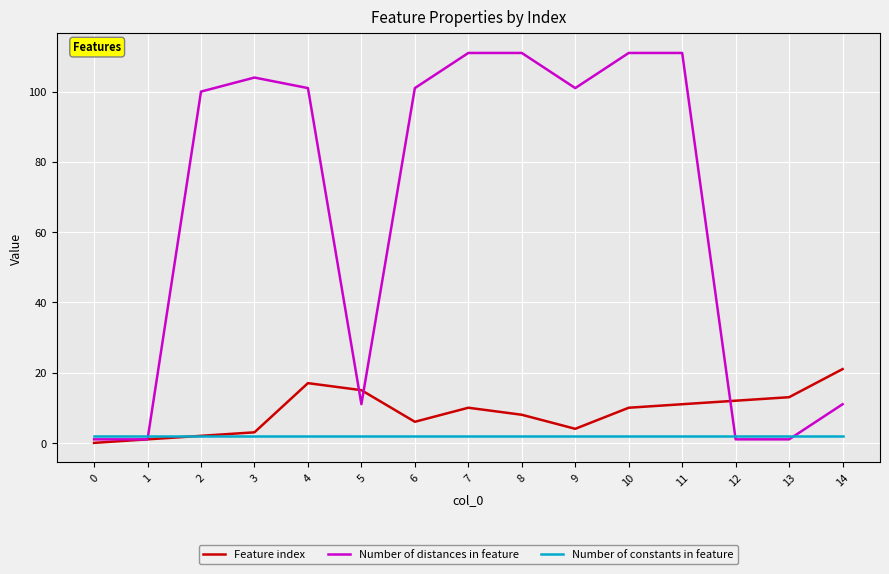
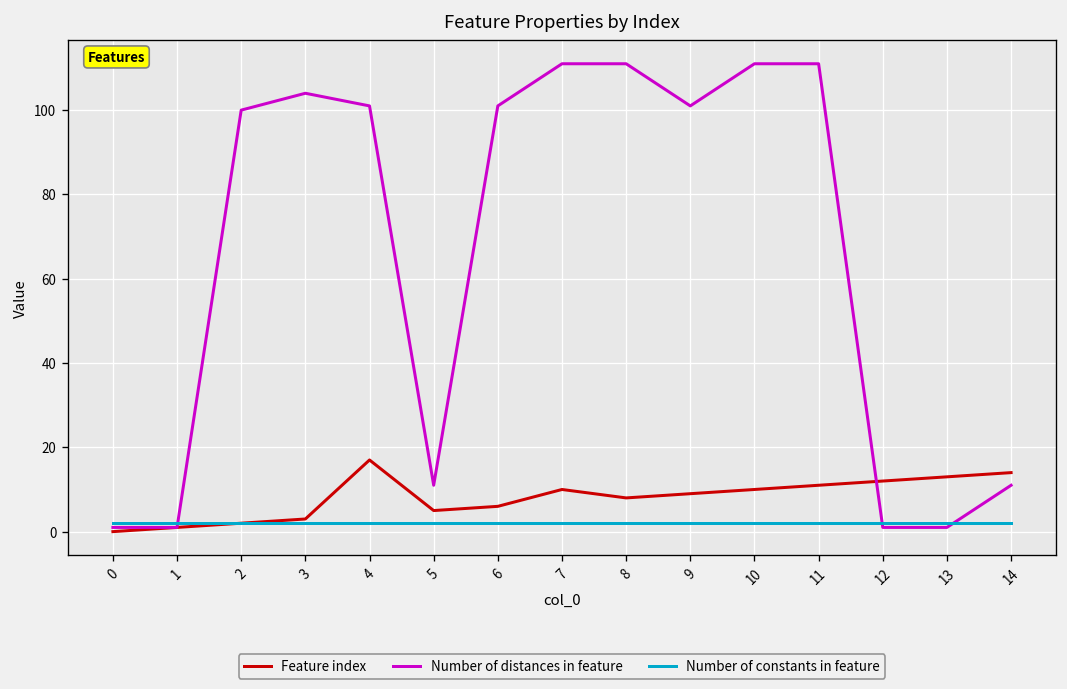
  {
    "Feature index": {
      "0": 0,
      "3": 3,
      "4": 17,
-     "5": 15,
+     "5": 5,
      "6": 6,
      "7": 10,
      "8": 8,
-     "9": 4,
+     "9": 9,
      "10": 10,
      "11": 11,
      "12": 12,
      "13": 13,
-     "14": 21
+     "14": 14
    },
    "Number of distances in feature": {
      "0": 1,
      "2": 100,
      "3": 104,
      "4": 101,
      "5": 11,
      "6": 101,
      "7": 111,
      "8": 111,
      "9": 101,
      "10": 111,
      "11": 111,
      "12": 1,
      "13": 1,
      "14": 11
    },
    "Number of constants in feature": {
      "0": 2,
      "1": 2,
      "3": 2,
      "4": 2,
      "5": 2,
      "6": 2,
      "7": 2,
      "8": 2,
      "9": 2,
      "10": 2,
      "11": 2,
      "12": 2,
      "13": 2,
      "14": 2
    }
  }
